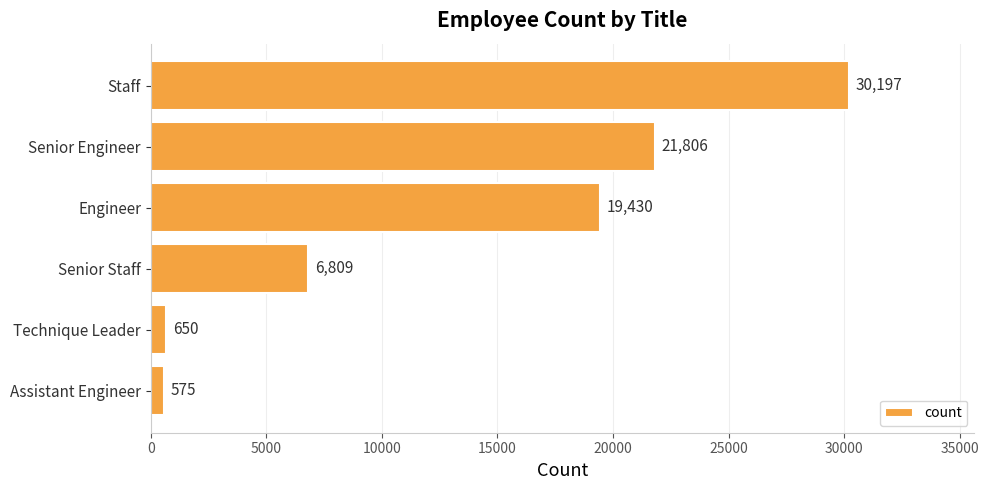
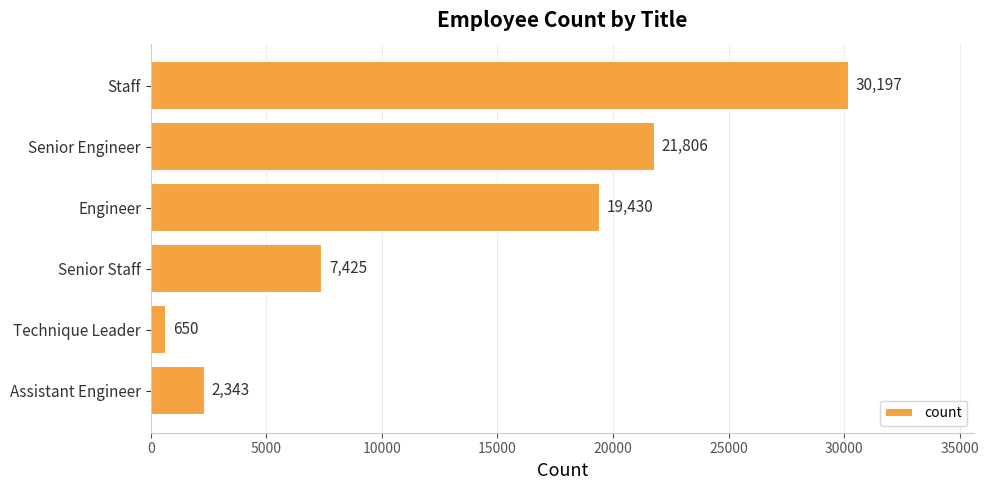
  {
    "Staff": "30,197",
    "Senior Engineer": "21,806",
    "Engineer": "19,430",
-   "Senior Staff": "6,809",
+   "Senior Staff": "7,425",
    "Technique Leader": "650",
-   "Assistant Engineer": "575"
+   "Assistant Engineer": "2,343"
  }
